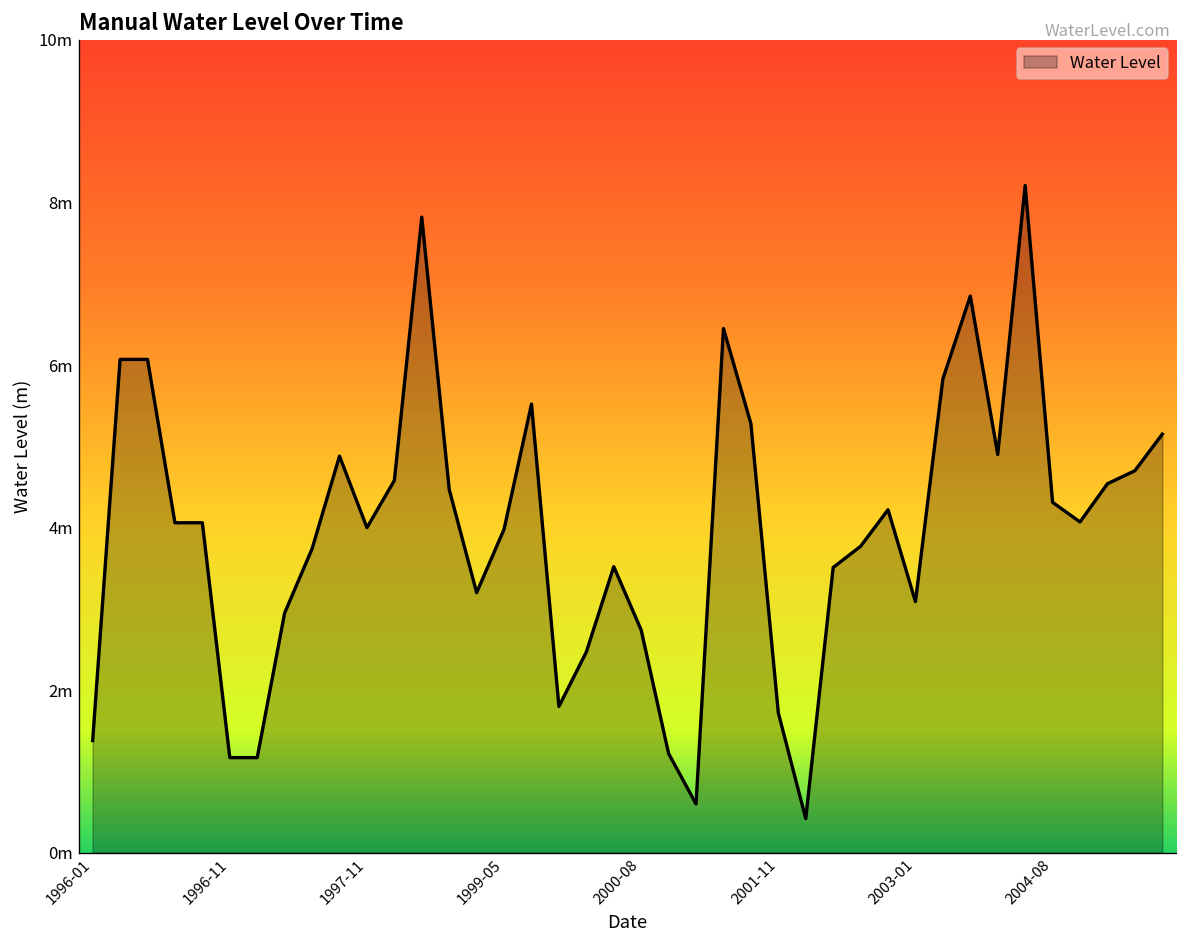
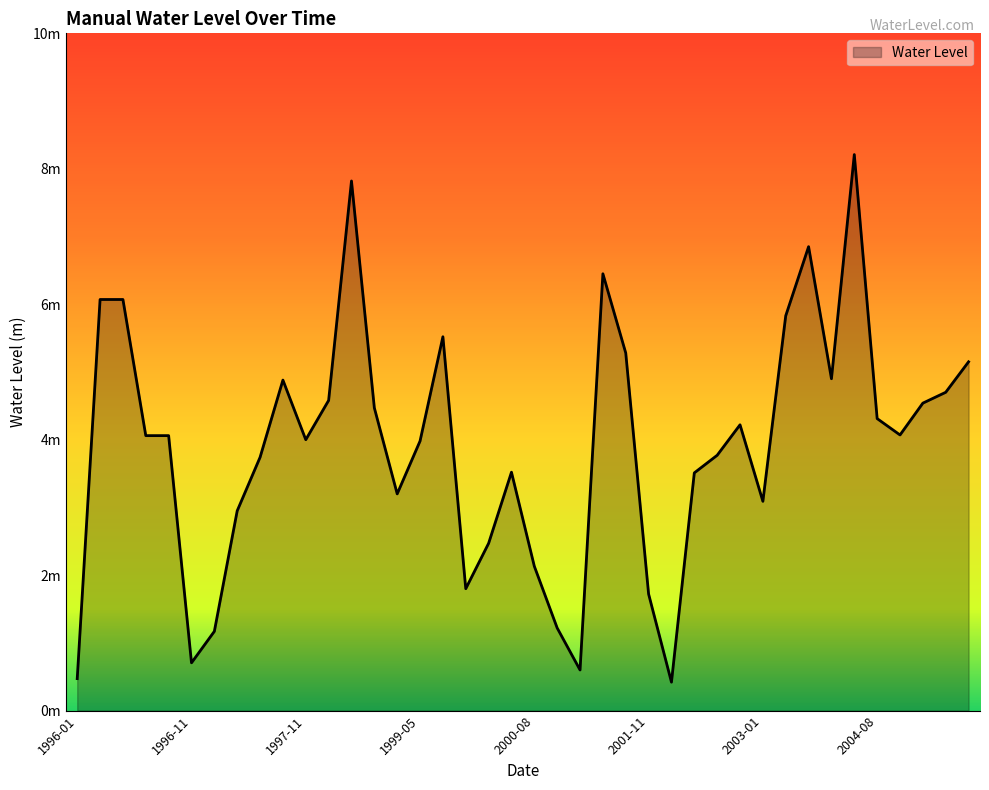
  {
-   "1996-01": "1.4m",
-   "1996-11": "1.2m",
+   "1996-01": "0.5m",
+   "1996-11": "0.7m",
    "1997-11": "4.0m",
    "1999-05": "4.0m",
-   "2000-08": "2.7m",
+   "2000-08": "2.1m",
    "2001-11": "1.7m",
    "2003-01": "3.1m",
    "2004-08": "4.3m"
  }
